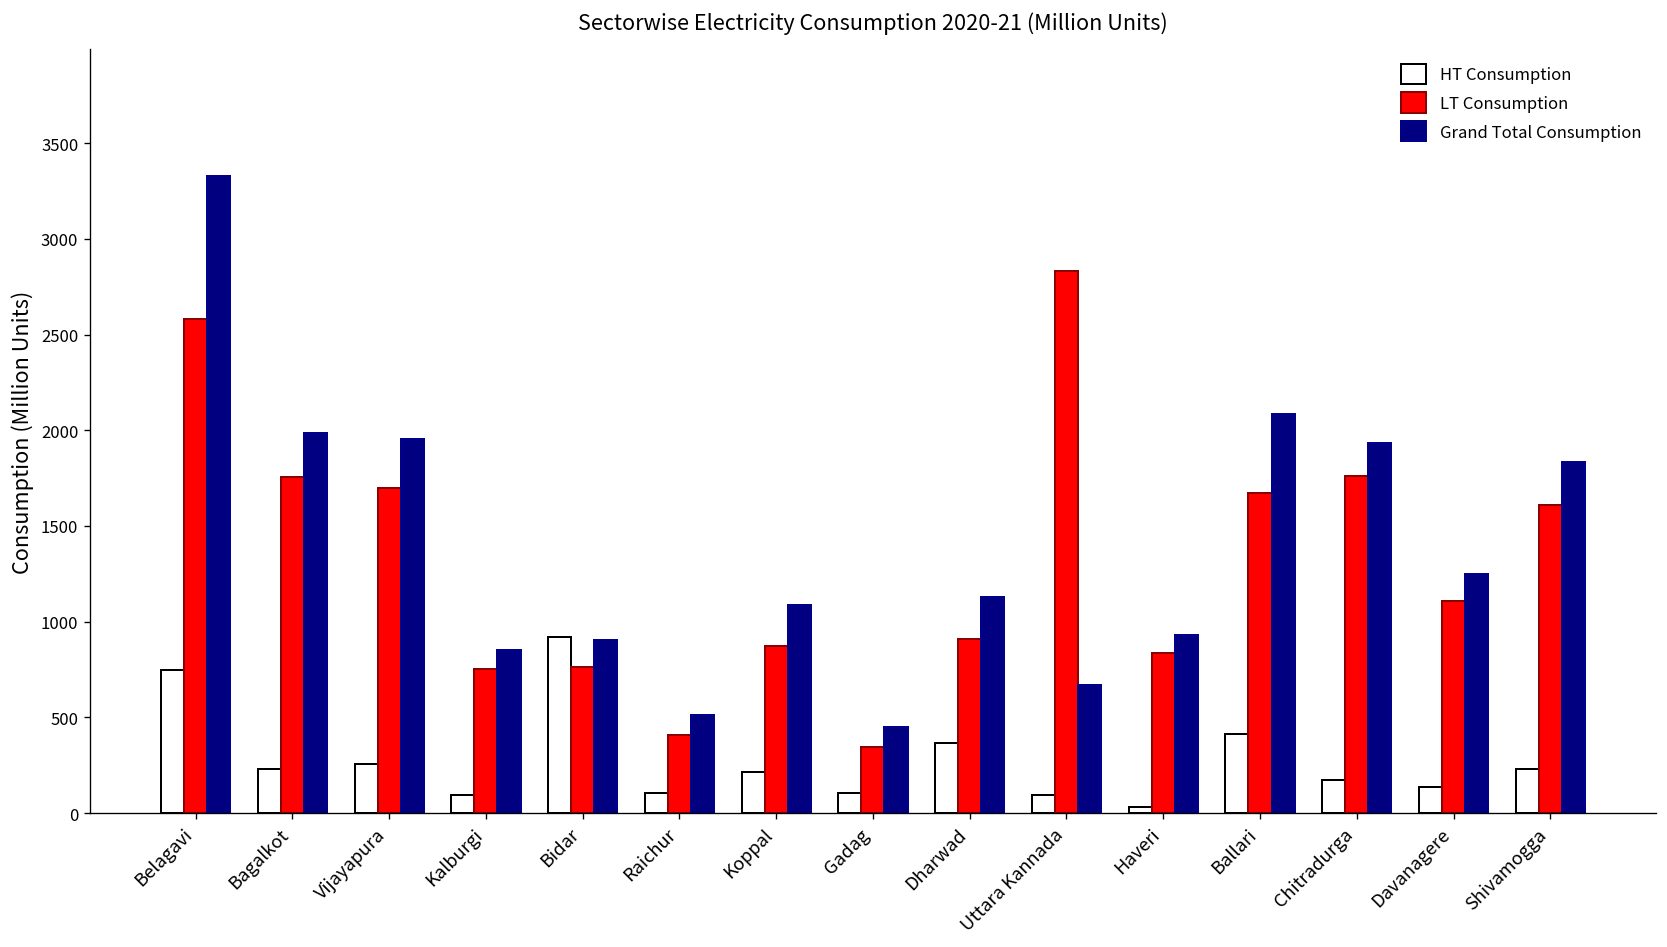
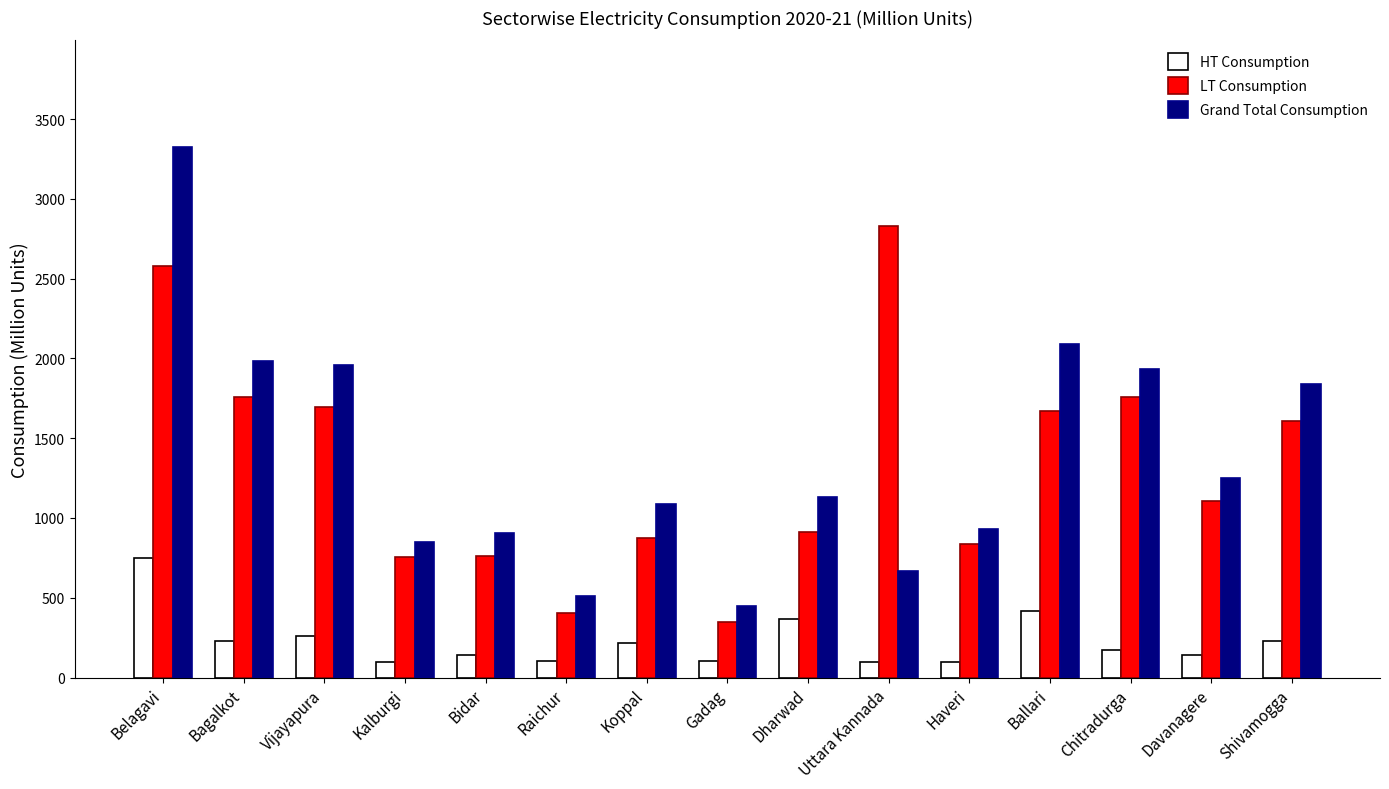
  {
    "HT Consumption": {
      "Belagavi": 750,
      "Bagalkot": 230,
      "Vijayapura": 260,
      "Kalburgi": 100,
-     "Bidar": 920,
+     "Bidar": 140,
      "Raichur": 100,
      "Koppal": 220,
      "Gadag": 100,
      "Dharwad": 360,
      "Uttara Kannada": 100,
-     "Haveri": 30,
+     "Haveri": 90,
      "Ballari": 420,
      "Chitradurga": 170,
      "Davanagere": 140,
      "Shivamogga": 230
    },
    "LT Consumption": {
      "Belagavi": 2580,
      "Bagalkot": 1750,
      "Vijayapura": 1700,
      "Kalburgi": 750,
      "Bidar": 760,
      "Raichur": 410,
      "Koppal": 870,
      "Gadag": 350,
      "Dharwad": 910,
      "Uttara Kannada": 2830,
      "Haveri": 840,
      "Ballari": 1670,
      "Chitradurga": 1760,
      "Davanagere": 1110,
      "Shivamogga": 1610
    },
    "Grand Total Consumption": {
      "Belagavi": 3330,
      "Bagalkot": 1990,
      "Vijayapura": 1960,
      "Kalburgi": 850,
      "Bidar": 900,
      "Raichur": 510,
      "Koppal": 1090,
      "Gadag": 450,
      "Dharwad": 1130,
      "Uttara Kannada": 670,
      "Haveri": 930,
      "Ballari": 2090,
      "Chitradurga": 1930,
      "Davanagere": 1250,
      "Shivamogga": 1840
    }
  }
